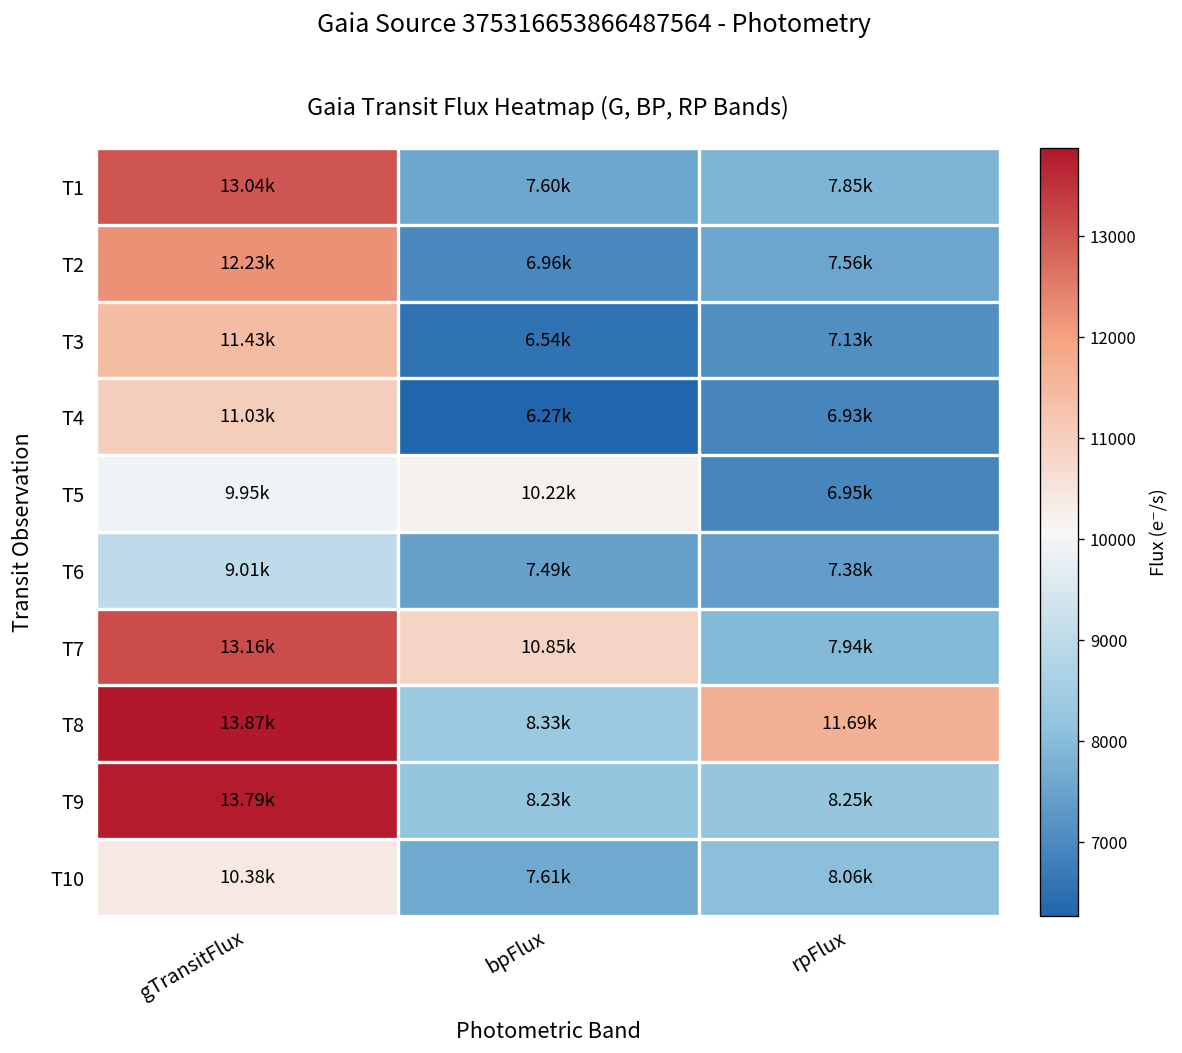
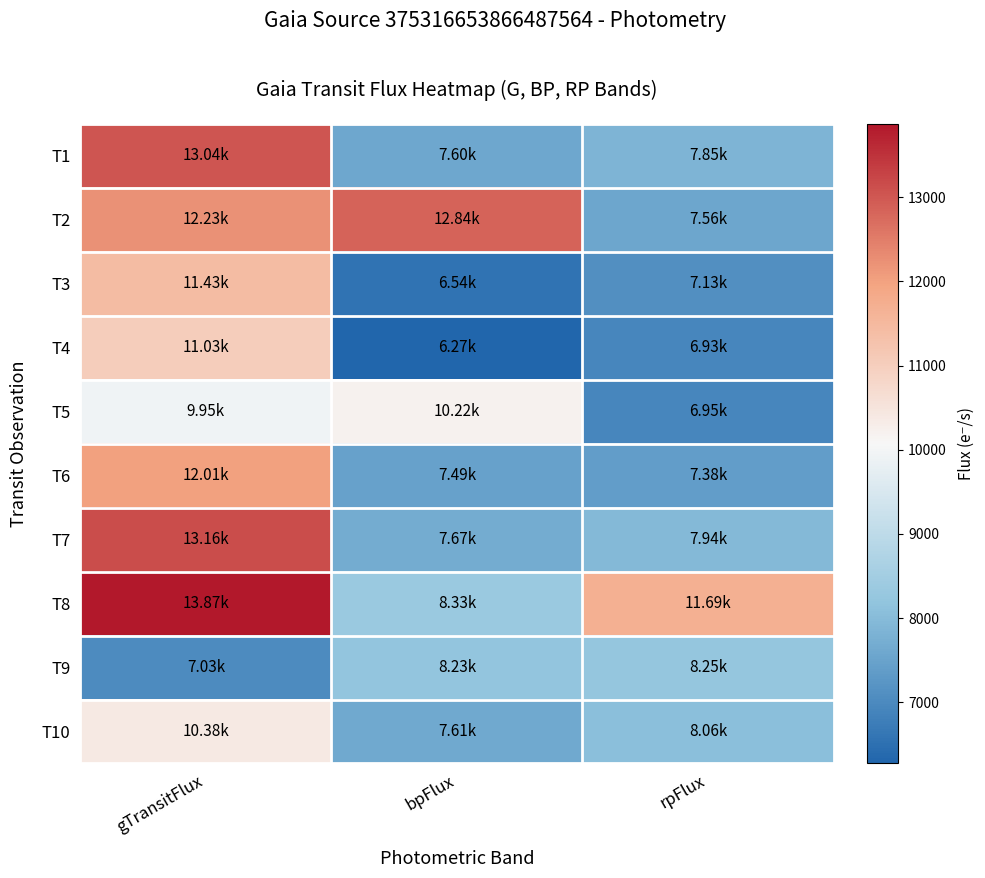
  {
    "T1": {
      "gTransitFlux": "13.04k",
      "bpFlux": "7.60k",
      "rpFlux": "7.85k"
    },
    "T2": {
      "gTransitFlux": "12.23k",
-     "bpFlux": "6.96k",
+     "bpFlux": "12.84k",
      "rpFlux": "7.56k"
    },
    "T3": {
      "gTransitFlux": "11.43k",
      "bpFlux": "6.54k",
      "rpFlux": "7.13k"
    },
    "T4": {
      "gTransitFlux": "11.03k",
      "bpFlux": "6.27k",
      "rpFlux": "6.93k"
    },
    "T5": {
      "gTransitFlux": "9.95k",
      "bpFlux": "10.22k",
      "rpFlux": "6.95k"
    },
    "T6": {
-     "gTransitFlux": "9.01k",
+     "gTransitFlux": "12.01k",
      "bpFlux": "7.49k",
      "rpFlux": "7.38k"
    },
    "T7": {
      "gTransitFlux": "13.16k",
-     "bpFlux": "10.85k",
+     "bpFlux": "7.67k",
      "rpFlux": "7.94k"
    },
    "T8": {
      "gTransitFlux": "13.87k",
      "bpFlux": "8.33k",
      "rpFlux": "11.69k"
    },
    "T9": {
-     "gTransitFlux": "13.79k",
+     "gTransitFlux": "7.03k",
      "bpFlux": "8.23k",
      "rpFlux": "8.25k"
    },
    "T10": {
      "gTransitFlux": "10.38k",
      "bpFlux": "7.61k",
      "rpFlux": "8.06k"
    }
  }
